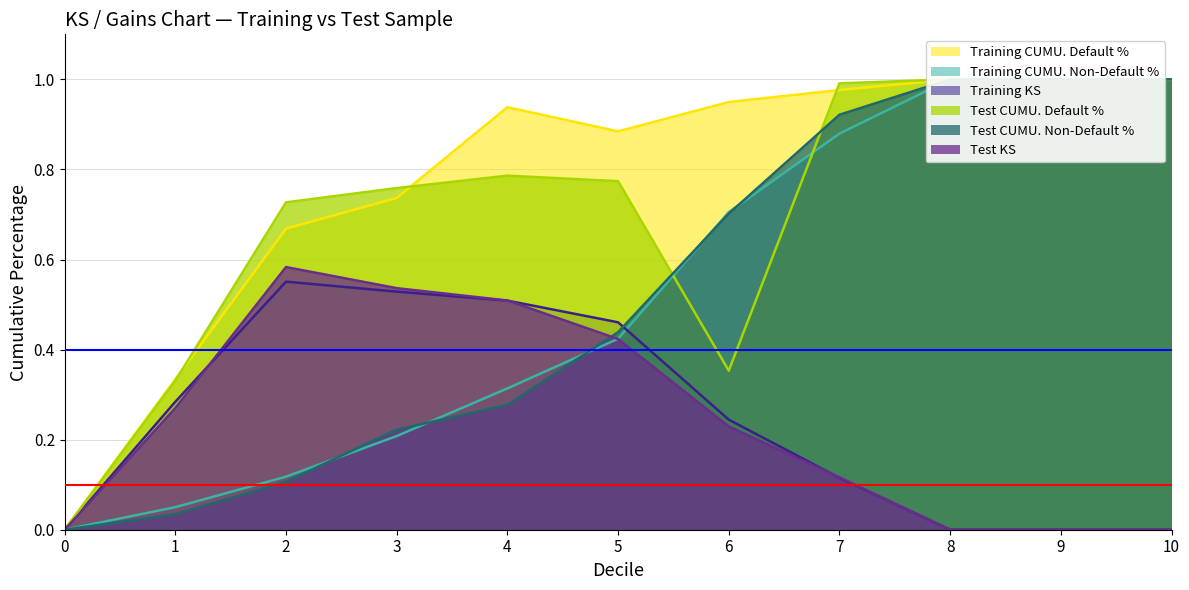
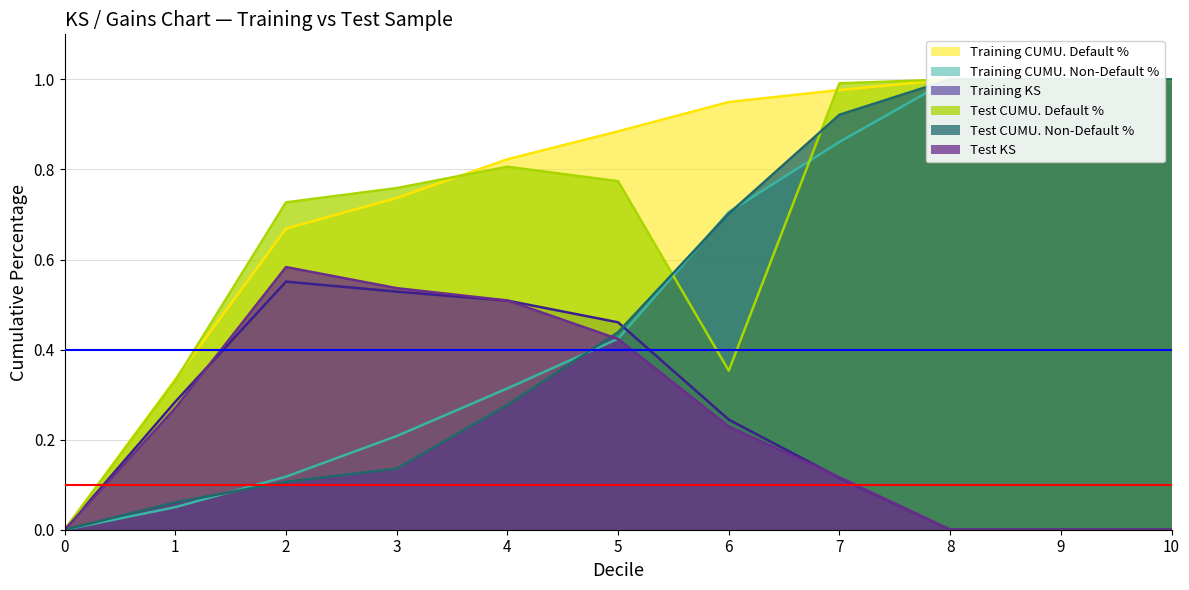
  {
    "Training CUMU. Default %": {
      "2": 0.67,
      "3": 0.74,
-     "4": 0.94,
+     "4": 0.82,
      "5": 0.88,
      "6": 0.95,
      "7": 0.98
    },
    "Training CUMU. Non-Default %": {
      "1": 0.05,
      "2": 0.12,
      "3": 0.21,
      "4": 0.31,
-     "7": 0.88
+     "7": 0.86
    },
    "Test CUMU. Default %": {
      "2": 0.73,
      "3": 0.76,
-     "4": 0.79,
+     "4": 0.81,
      "5": 0.77,
      "6": 0.35,
      "7": 0.99
    },
    "Test CUMU. Non-Default %": {
-     "1": 0.03,
+     "1": 0.06,
      "2": 0.11,
-     "3": 0.22,
+     "3": 0.14,
      "4": 0.28,
      "5": 0.44,
      "7": 0.92
    }
  }
